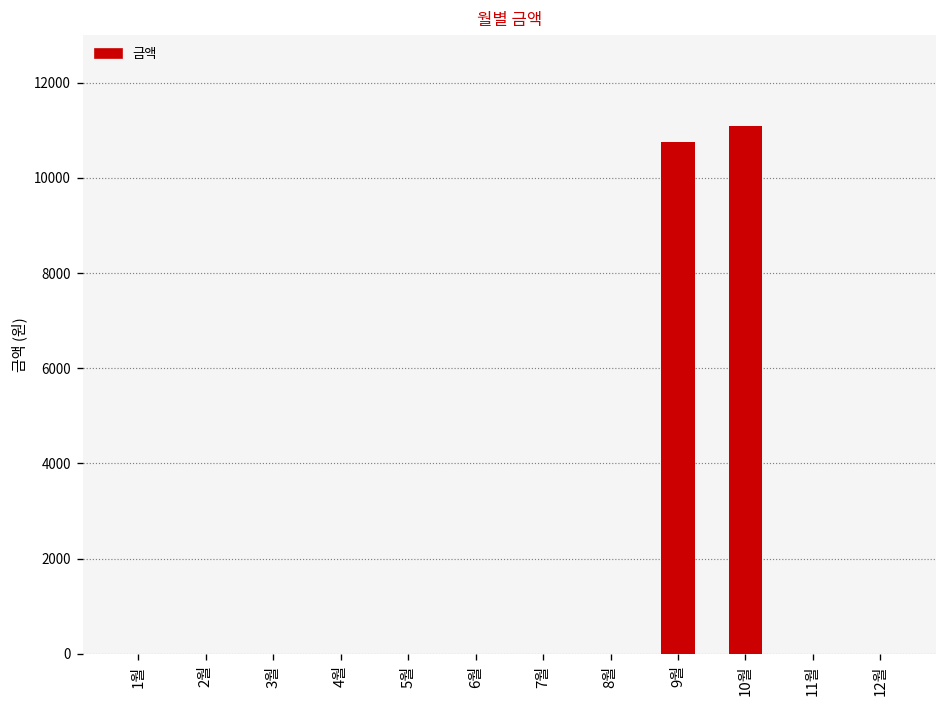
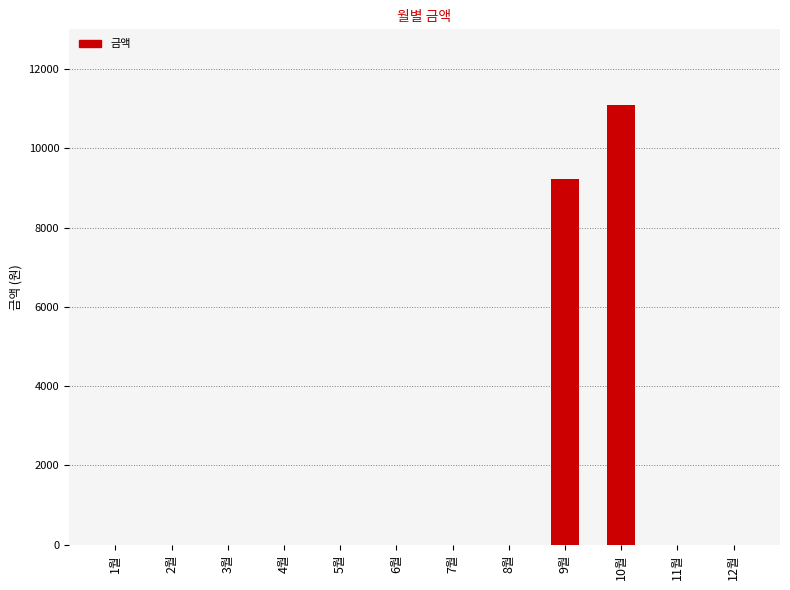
  {
    "1월": 0,
    "2월": 0,
    "3월": 0,
    "4월": 0,
    "5월": 0,
    "6월": 0,
    "7월": 0,
    "8월": 0,
-   "9월": 10800,
+   "9월": 9200,
    "10월": 11100,
    "11월": 0,
    "12월": 0
  }
